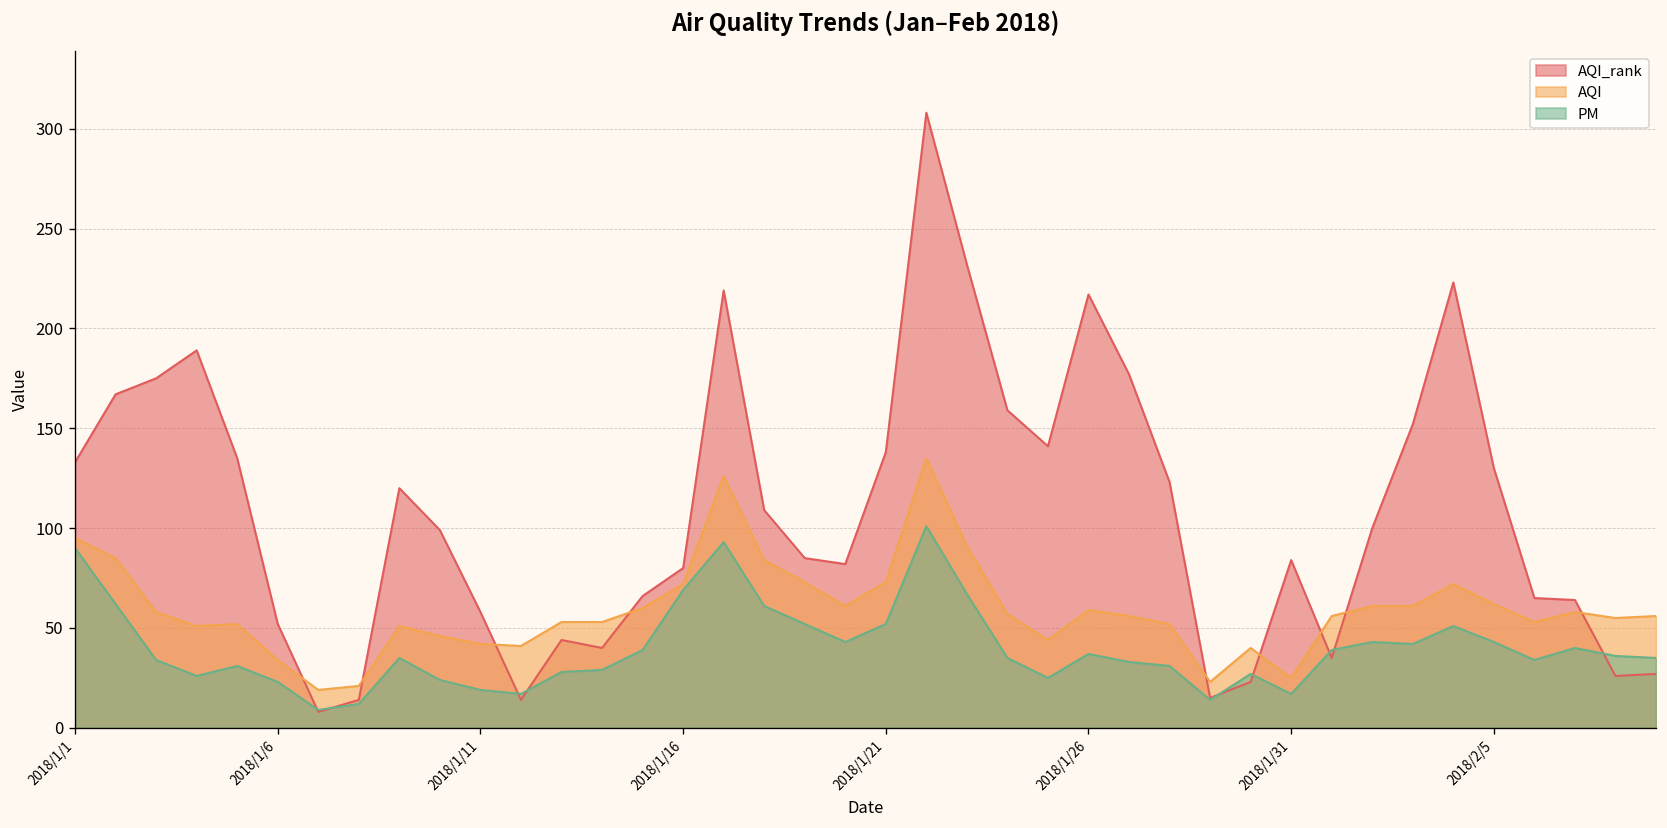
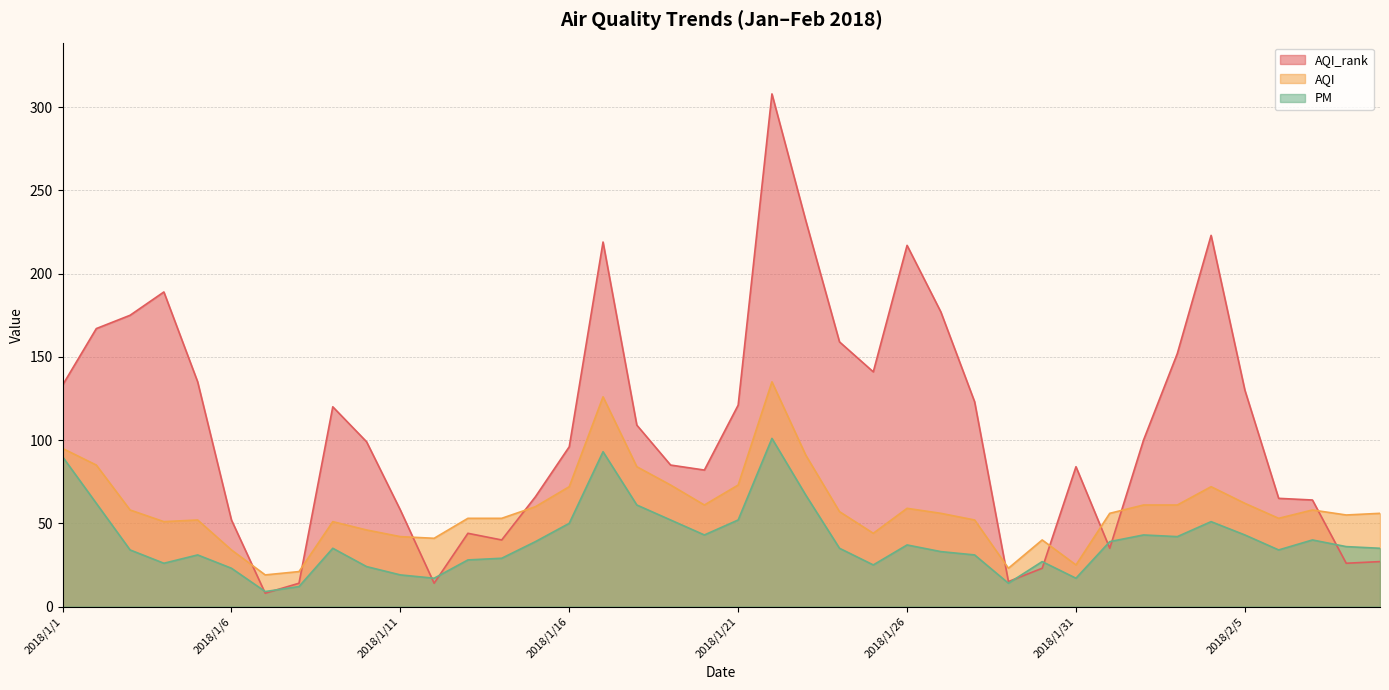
  {
    "AQI_rank": {
      "2018/1/1": 133,
      "2018/1/6": 52,
      "2018/1/11": 58,
-     "2018/1/16": 80,
-     "2018/1/21": 138,
+     "2018/1/16": 96,
+     "2018/1/21": 121,
      "2018/1/26": 217,
      "2018/1/31": 84,
      "2018/2/5": 130
    },
    "AQI": {
      "2018/1/1": 95,
      "2018/1/6": 34,
      "2018/1/11": 42,
      "2018/1/16": 72,
      "2018/1/21": 73,
      "2018/1/26": 59,
      "2018/1/31": 25,
      "2018/2/5": 62
    },
    "PM": {
      "2018/1/1": 90,
      "2018/1/6": 23,
      "2018/1/11": 19,
-     "2018/1/16": 69,
+     "2018/1/16": 50,
      "2018/1/21": 52,
      "2018/1/26": 37,
      "2018/1/31": 17,
      "2018/2/5": 43
    }
  }
